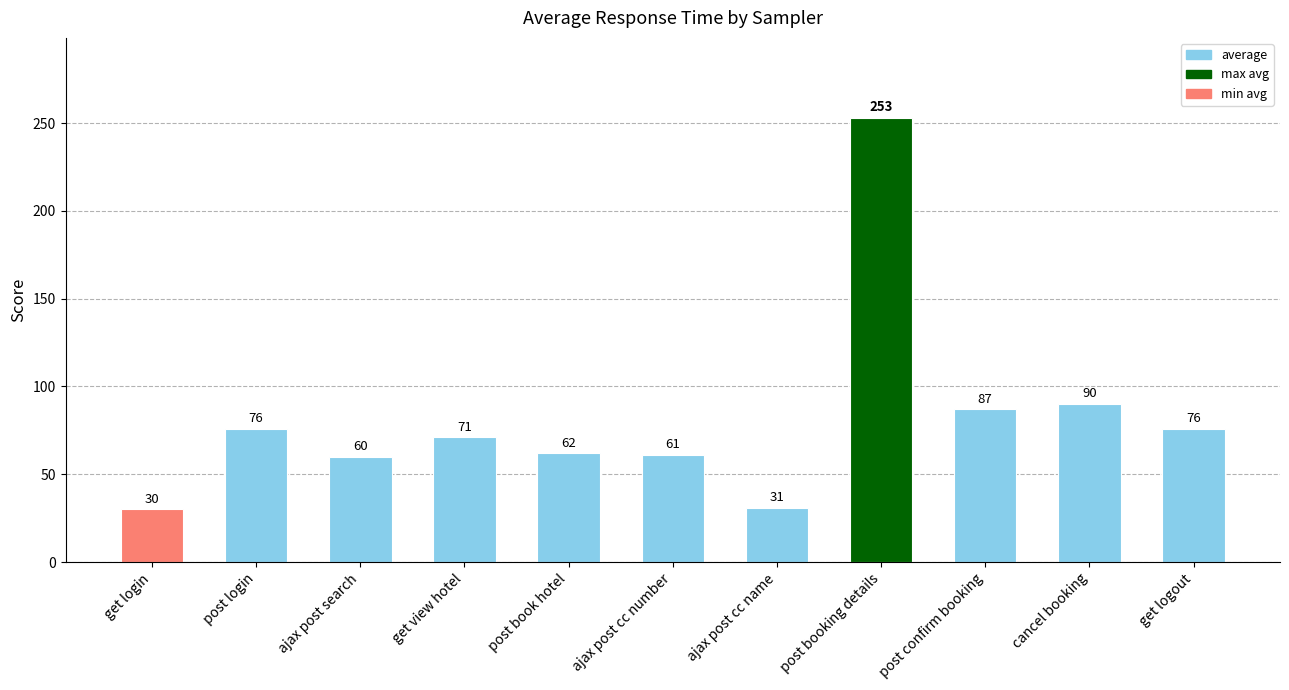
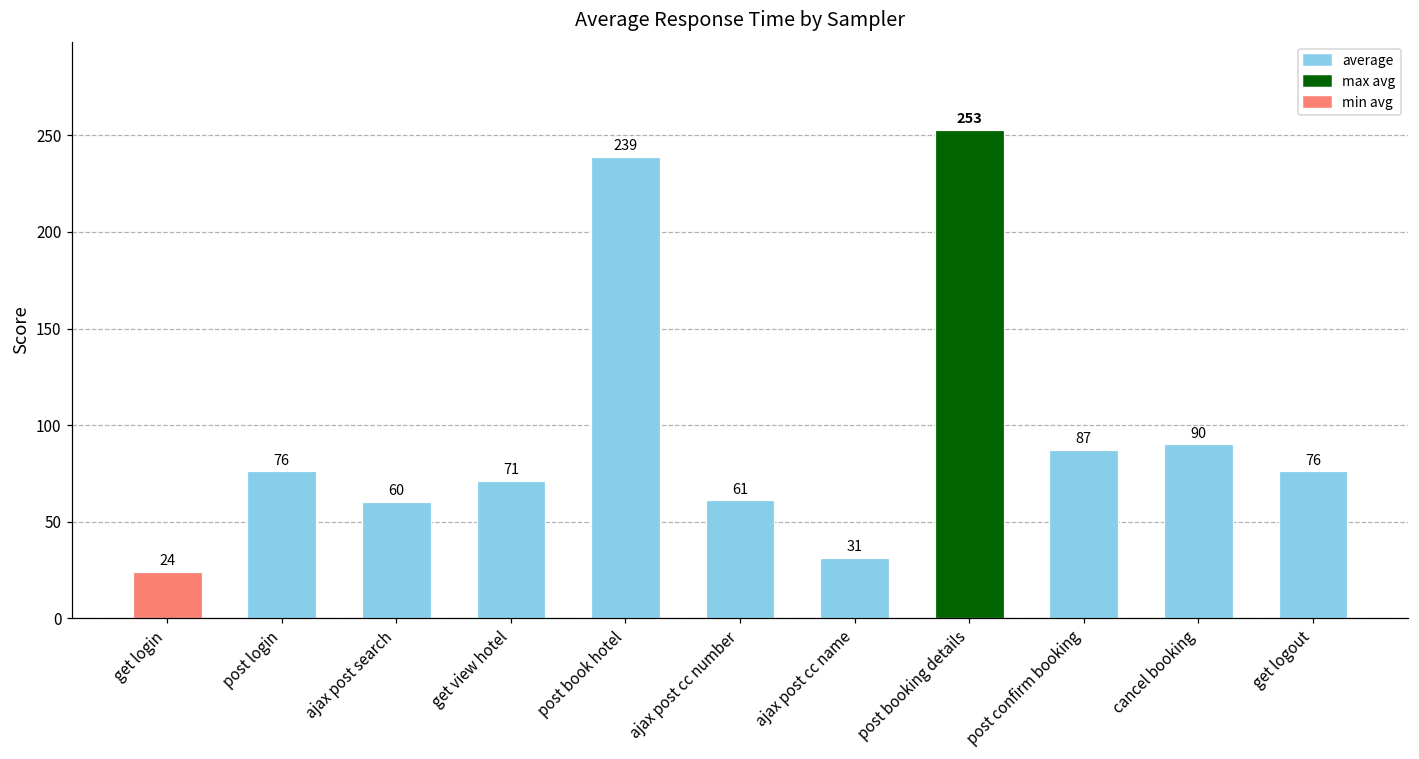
  {
-   "get login": 30,
+   "get login": 24,
    "post login": 76,
    "ajax post search": 60,
    "get view hotel": 71,
-   "post book hotel": 62,
+   "post book hotel": 239,
    "ajax post cc number": 61,
    "ajax post cc name": 31,
    "post booking details": 253,
    "post confirm booking": 87,
    "cancel booking": 90,
    "get logout": 76
  }
